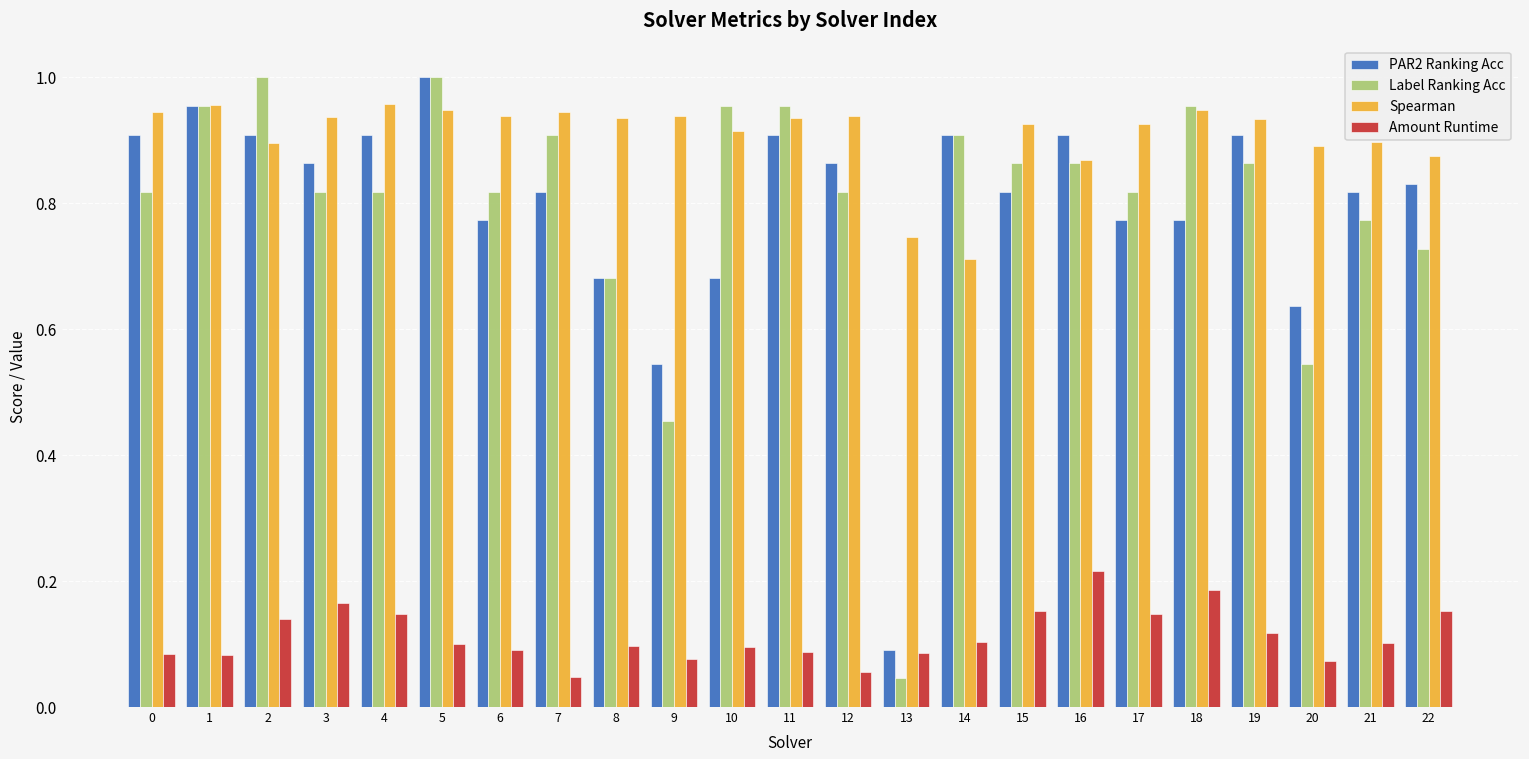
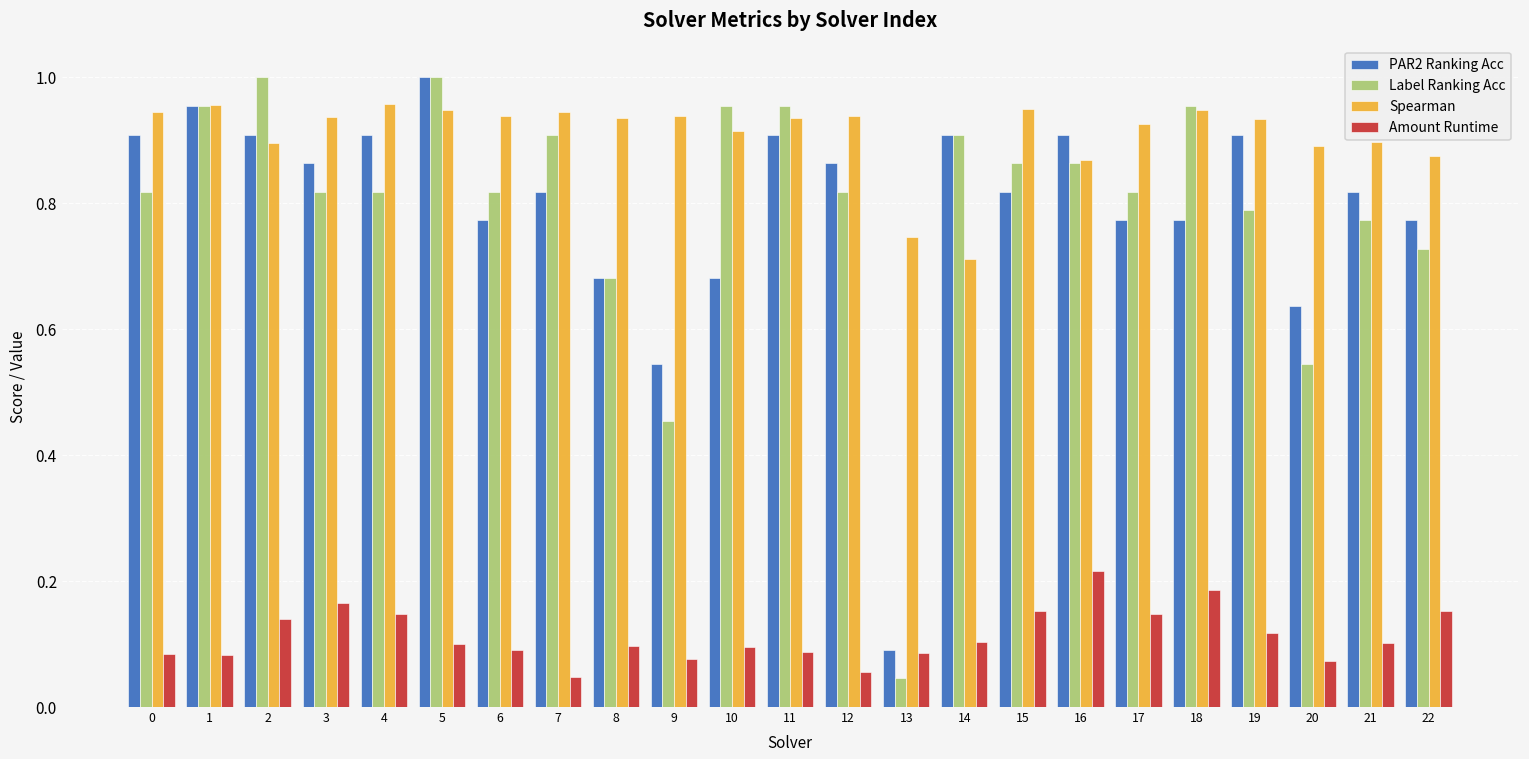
  {
    "PAR2 Ranking Acc": {
      "0": 0.91,
      "1": 0.95,
      "2": 0.91,
      "3": 0.86,
      "4": 0.91,
      "5": 1.00,
      "6": 0.77,
      "7": 0.82,
      "8": 0.68,
      "9": 0.55,
      "10": 0.68,
      "11": 0.91,
      "12": 0.86,
      "13": 0.09,
      "14": 0.91,
      "15": 0.82,
      "16": 0.91,
      "17": 0.77,
      "18": 0.77,
      "19": 0.91,
      "20": 0.64,
      "21": 0.82,
-     "22": 0.83
+     "22": 0.77
    },
    "Label Ranking Acc": {
      "0": 0.82,
      "1": 0.95,
      "2": 1.00,
      "3": 0.82,
      "4": 0.82,
      "5": 1.00,
      "6": 0.82,
      "7": 0.91,
      "8": 0.68,
      "9": 0.45,
      "10": 0.95,
      "11": 0.95,
      "12": 0.82,
      "13": 0.05,
      "14": 0.91,
      "15": 0.86,
      "16": 0.86,
      "17": 0.82,
      "18": 0.95,
-     "19": 0.86,
+     "19": 0.79,
      "20": 0.55,
      "21": 0.77,
      "22": 0.73
    },
    "Spearman": {
      "0": 0.95,
      "1": 0.96,
      "2": 0.90,
      "3": 0.94,
      "4": 0.96,
      "5": 0.95,
      "6": 0.94,
      "7": 0.94,
      "8": 0.93,
      "9": 0.94,
      "10": 0.91,
      "11": 0.93,
      "12": 0.94,
      "13": 0.75,
      "14": 0.71,
-     "15": 0.93,
+     "15": 0.95,
      "16": 0.87,
      "17": 0.93,
      "18": 0.95,
      "19": 0.93,
      "20": 0.89,
      "22": 0.88
    },
    "Amount Runtime": {
      "0": 0.08,
      "1": 0.08,
      "2": 0.14,
      "3": 0.17,
      "4": 0.15,
      "5": 0.10,
      "6": 0.09,
      "7": 0.05,
      "8": 0.10,
      "9": 0.08,
      "10": 0.09,
      "11": 0.09,
      "12": 0.06,
      "13": 0.09,
      "14": 0.10,
      "15": 0.15,
      "16": 0.22,
      "17": 0.15,
      "18": 0.19,
      "19": 0.12,
      "20": 0.07,
      "21": 0.10,
      "22": 0.15
    }
  }
